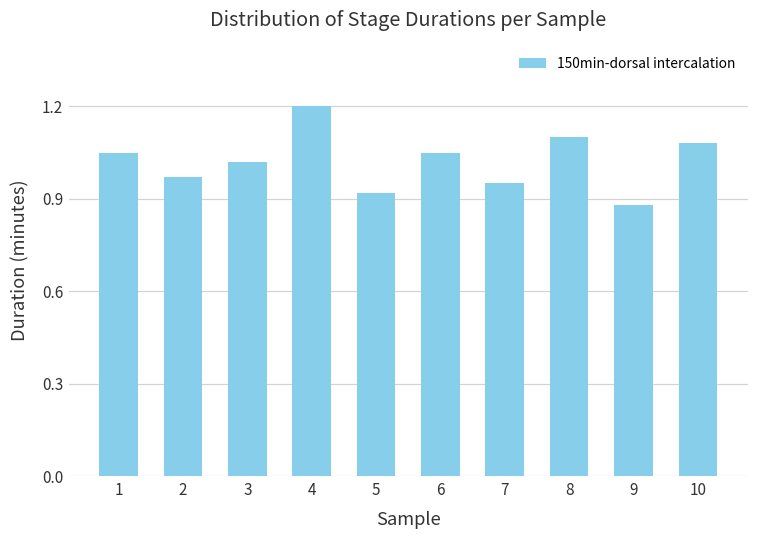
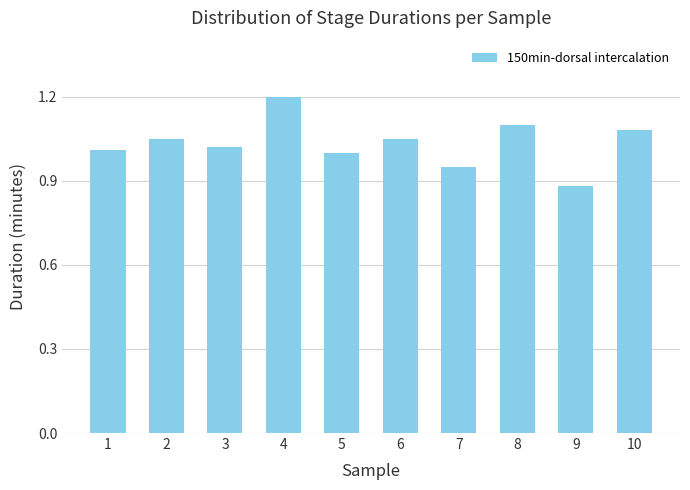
  {
-   "1": 1.05,
-   "2": 0.97,
+   "1": 1.01,
+   "2": 1.05,
    "3": 1.02,
    "4": 1.20,
-   "5": 0.92,
+   "5": 1.00,
    "6": 1.05,
    "7": 0.95,
    "8": 1.10,
    "9": 0.88,
    "10": 1.08
  }
